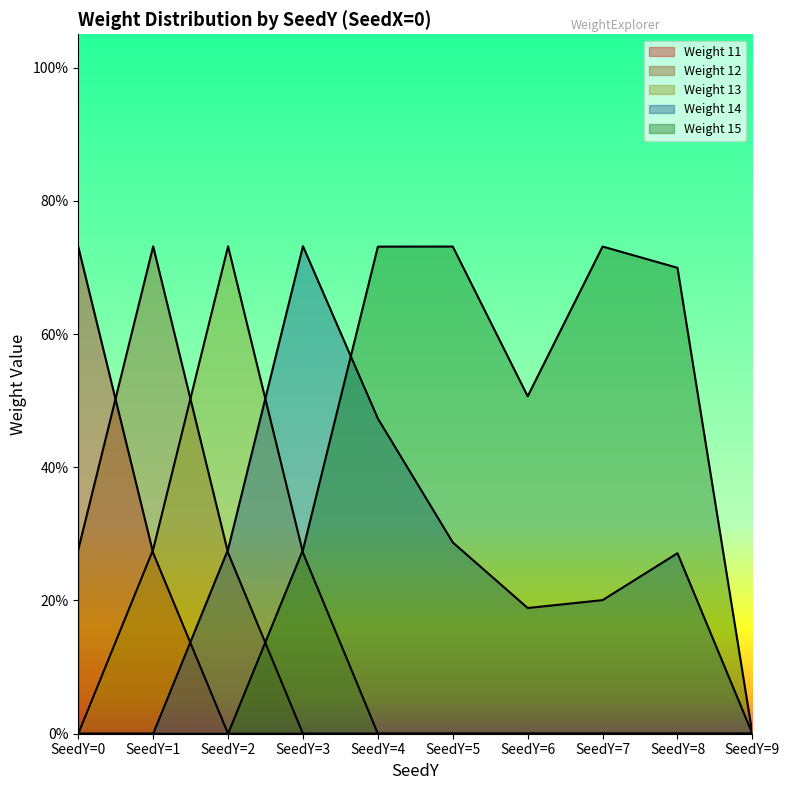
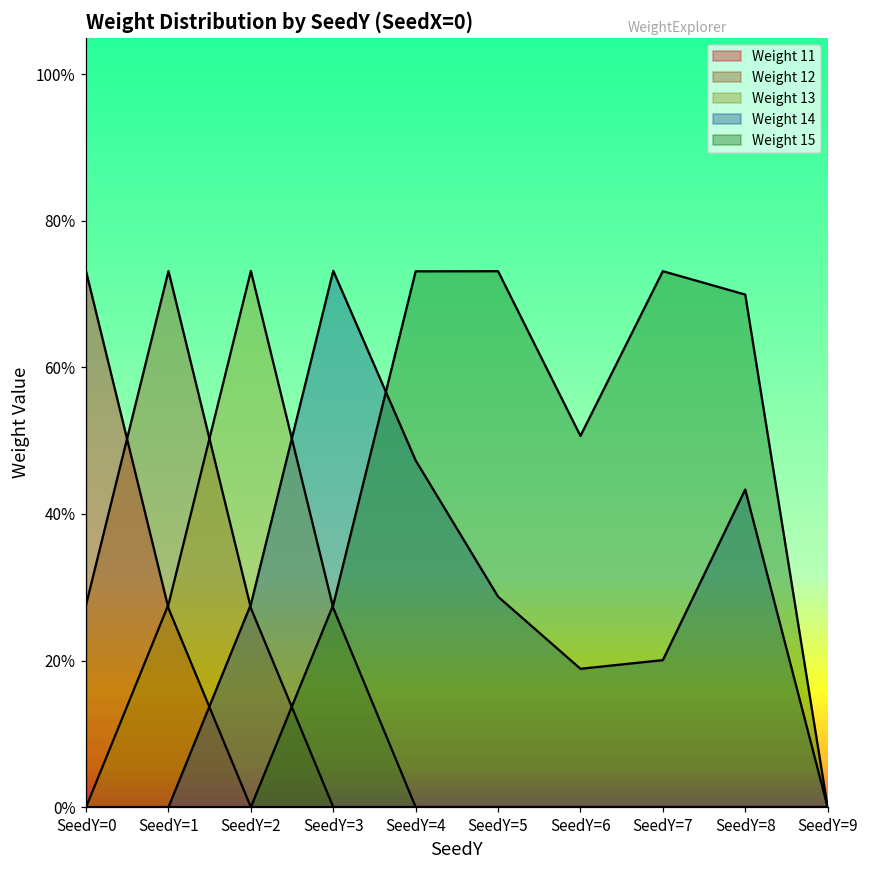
  {
    "Weight 14": {
      "SeedY=2": "28%",
      "SeedY=3": "73%",
      "SeedY=4": "47%",
      "SeedY=5": "29%",
      "SeedY=6": "19%",
      "SeedY=7": "20%",
-     "SeedY=8": "27%"
+     "SeedY=8": "43%"
    },
    "Weight 15": {
      "SeedY=3": "28%",
      "SeedY=4": "73%",
      "SeedY=5": "73%",
      "SeedY=6": "51%",
      "SeedY=7": "73%",
      "SeedY=8": "70%"
    }
  }
